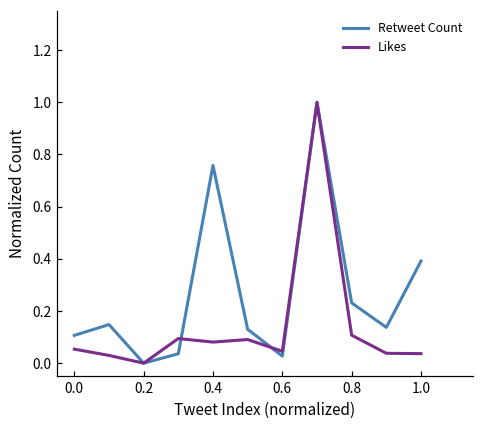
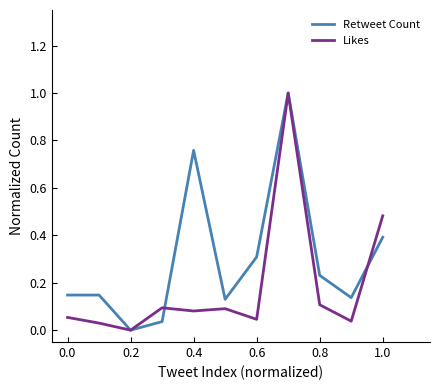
  {
    "Retweet Count": {
-     "0.0": 0.11,
+     "0.0": 0.15,
      "0.4": 0.76,
-     "0.6": 0.03,
+     "0.6": 0.31,
      "0.8": 0.23,
      "1.0": 0.39
    },
    "Likes": {
      "0.0": 0.05,
      "0.4": 0.08,
      "0.6": 0.05,
      "0.8": 0.11,
-     "1.0": 0.04
+     "1.0": 0.48
    }
  }
